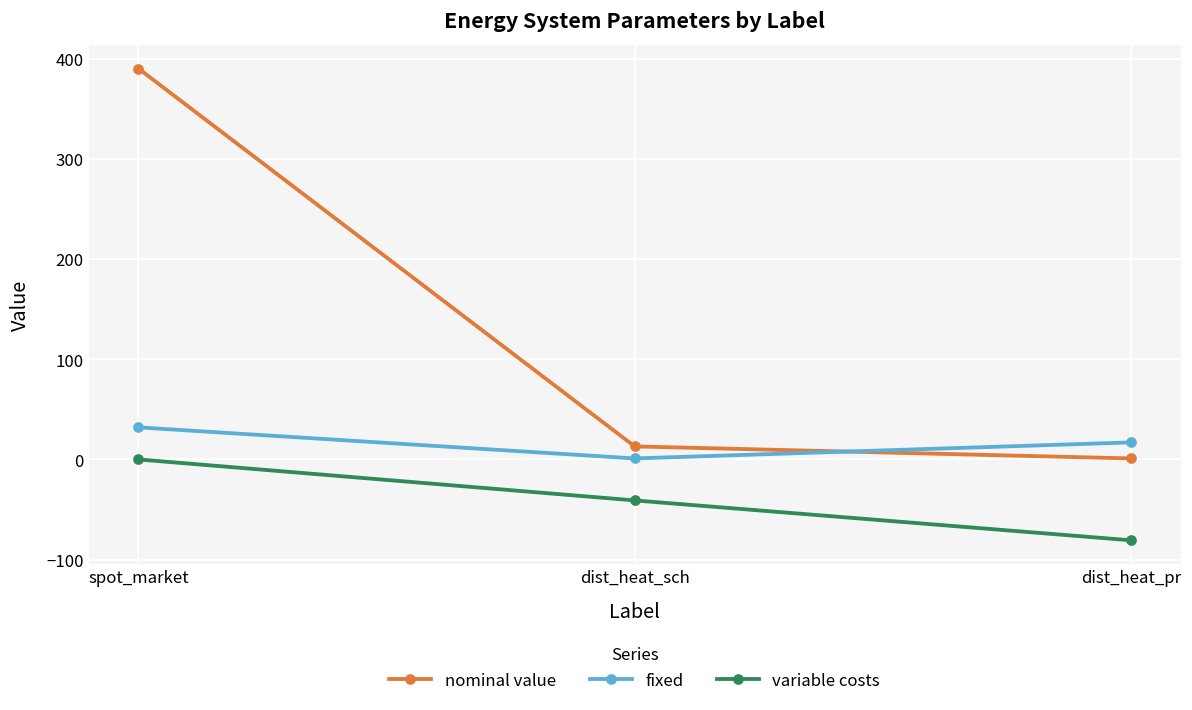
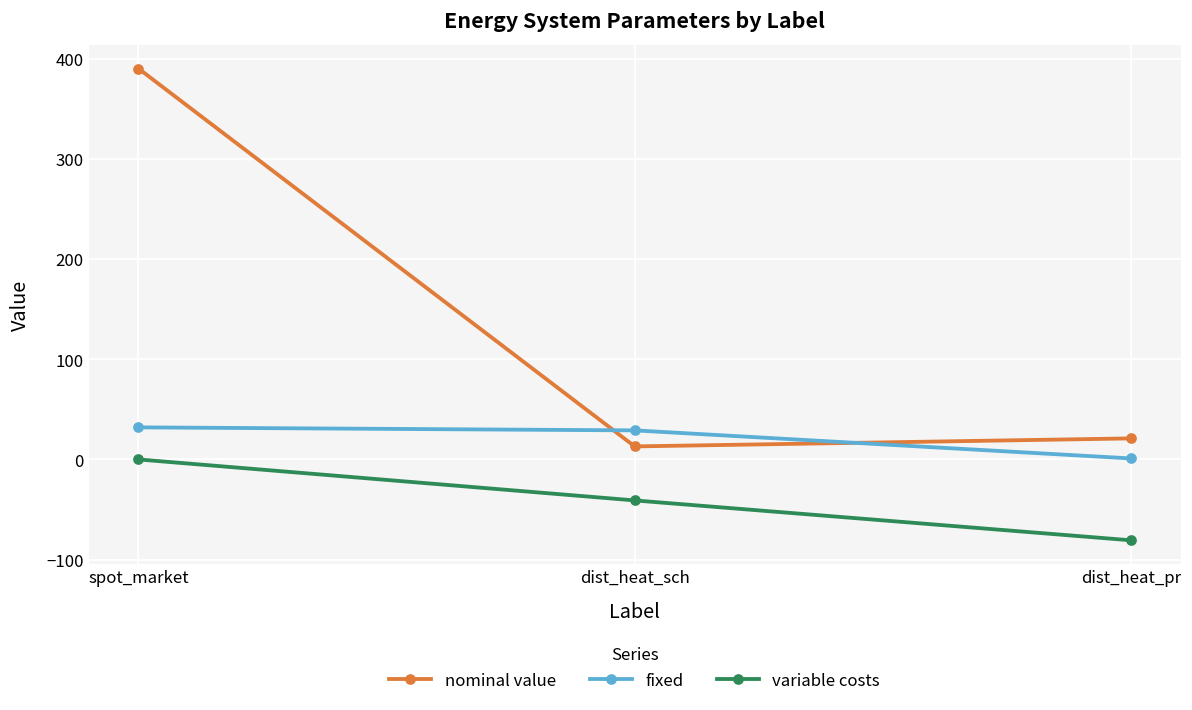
  {
    "nominal value": {
      "spot_market": 390,
      "dist_heat_sch": 10,
-     "dist_heat_pr": 0
+     "dist_heat_pr": 20
    },
    "fixed": {
      "spot_market": 30,
-     "dist_heat_sch": 0,
-     "dist_heat_pr": 20
+     "dist_heat_sch": 30,
+     "dist_heat_pr": 0
    },
    "variable costs": {
      "spot_market": 0,
      "dist_heat_sch": -40,
      "dist_heat_pr": -80
    }
  }
